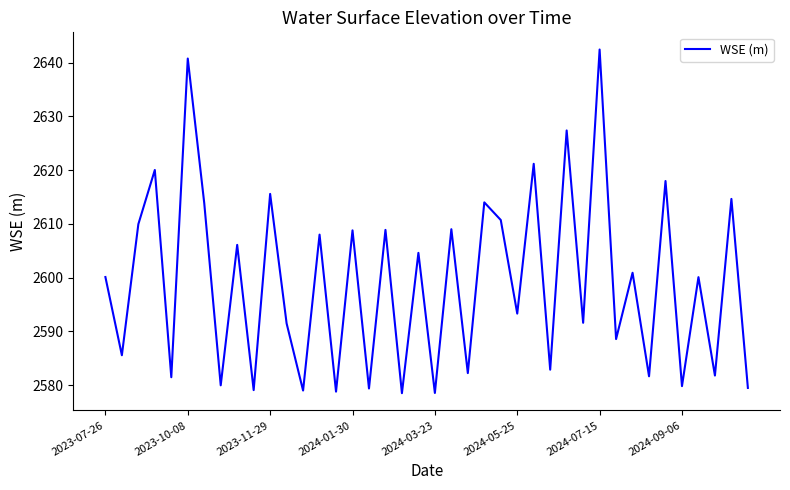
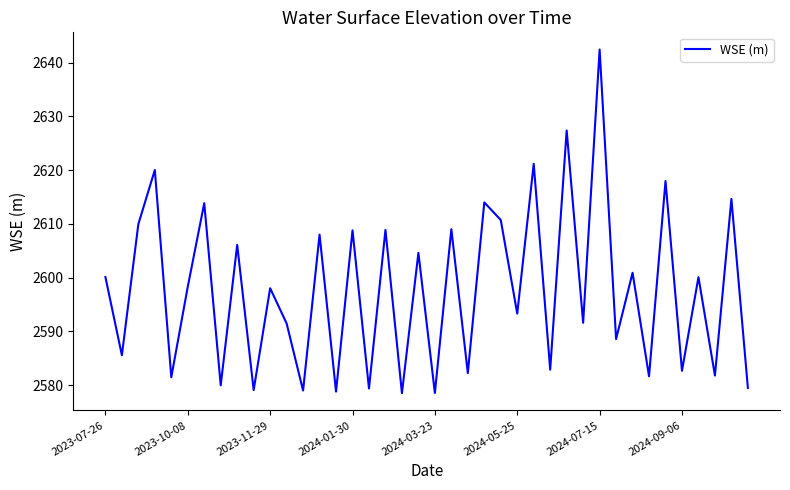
  {
    "2023-07-26": 2600,
-   "2023-10-08": 2641,
-   "2023-11-29": 2616,
+   "2023-10-08": 2598,
+   "2023-11-29": 2598,
    "2024-01-30": 2609,
    "2024-03-23": 2579,
    "2024-05-25": 2593,
    "2024-07-15": 2642,
-   "2024-09-06": 2580
+   "2024-09-06": 2583
  }
